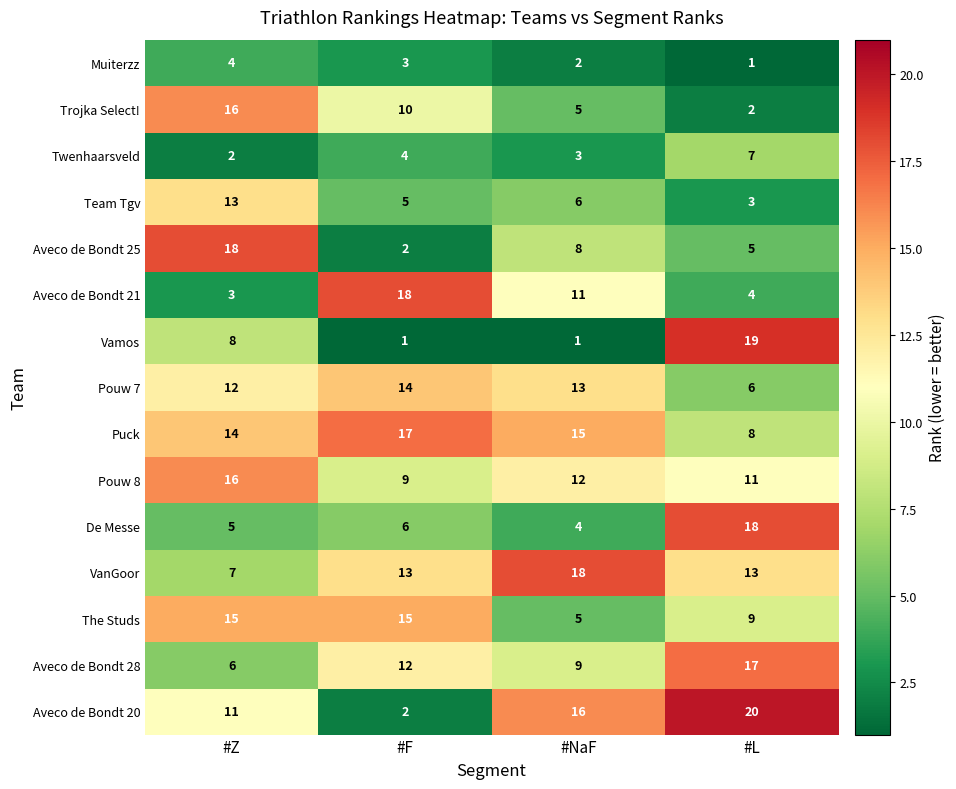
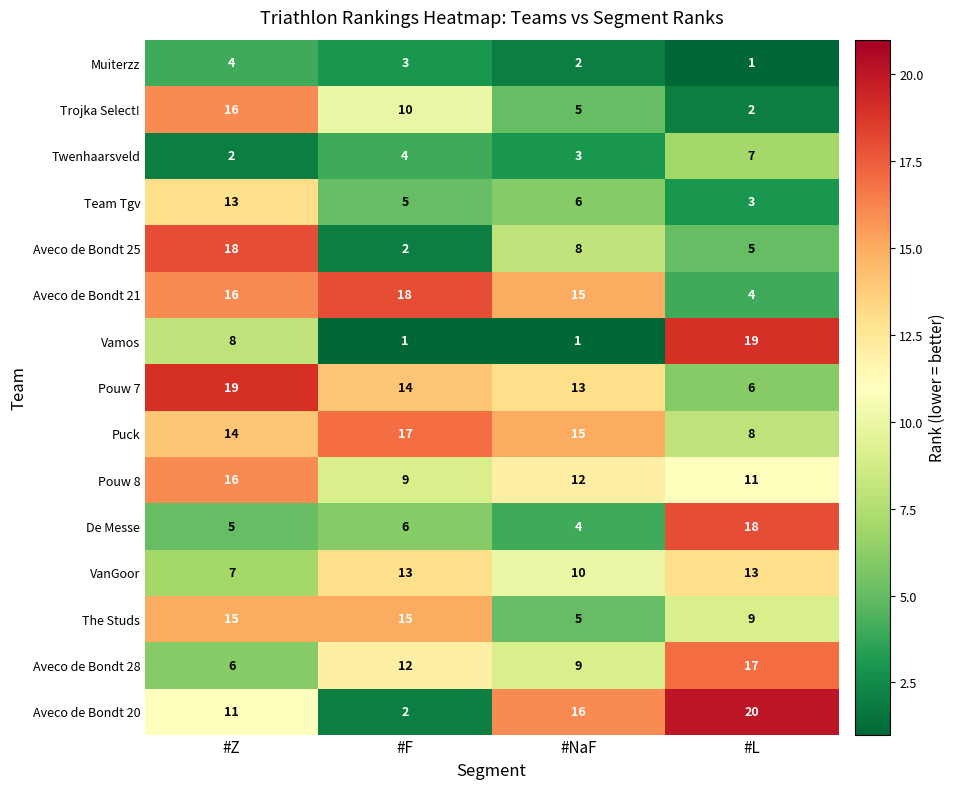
  {
    "Muiterzz": {
      "#Z": 4,
      "#F": 3,
      "#NaF": 2,
      "#L": 1
    },
    "Trojka Select!": {
      "#Z": 16,
      "#F": 10,
      "#NaF": 5,
      "#L": 2
    },
    "Twenhaarsveld": {
      "#Z": 2,
      "#F": 4,
      "#NaF": 3,
      "#L": 7
    },
    "Team Tgv": {
      "#Z": 13,
      "#F": 5,
      "#NaF": 6,
      "#L": 3
    },
    "Aveco de Bondt 25": {
      "#Z": 18,
      "#F": 2,
      "#NaF": 8,
      "#L": 5
    },
    "Aveco de Bondt 21": {
-     "#Z": 3,
+     "#Z": 16,
      "#F": 18,
-     "#NaF": 11,
+     "#NaF": 15,
      "#L": 4
    },
    "Vamos": {
      "#Z": 8,
      "#F": 1,
      "#NaF": 1,
      "#L": 19
    },
    "Pouw 7": {
-     "#Z": 12,
+     "#Z": 19,
      "#F": 14,
      "#NaF": 13,
      "#L": 6
    },
    "Puck": {
      "#Z": 14,
      "#F": 17,
      "#NaF": 15,
      "#L": 8
    },
    "Pouw 8": {
      "#Z": 16,
      "#F": 9,
      "#NaF": 12,
      "#L": 11
    },
    "De Messe": {
      "#Z": 5,
      "#F": 6,
      "#NaF": 4,
      "#L": 18
    },
    "VanGoor": {
      "#Z": 7,
      "#F": 13,
-     "#NaF": 18,
+     "#NaF": 10,
      "#L": 13
    },
    "The Studs": {
      "#Z": 15,
      "#F": 15,
      "#NaF": 5,
      "#L": 9
    },
    "Aveco de Bondt 28": {
      "#Z": 6,
      "#F": 12,
      "#NaF": 9,
      "#L": 17
    },
    "Aveco de Bondt 20": {
      "#Z": 11,
      "#F": 2,
      "#NaF": 16,
      "#L": 20
    }
  }
